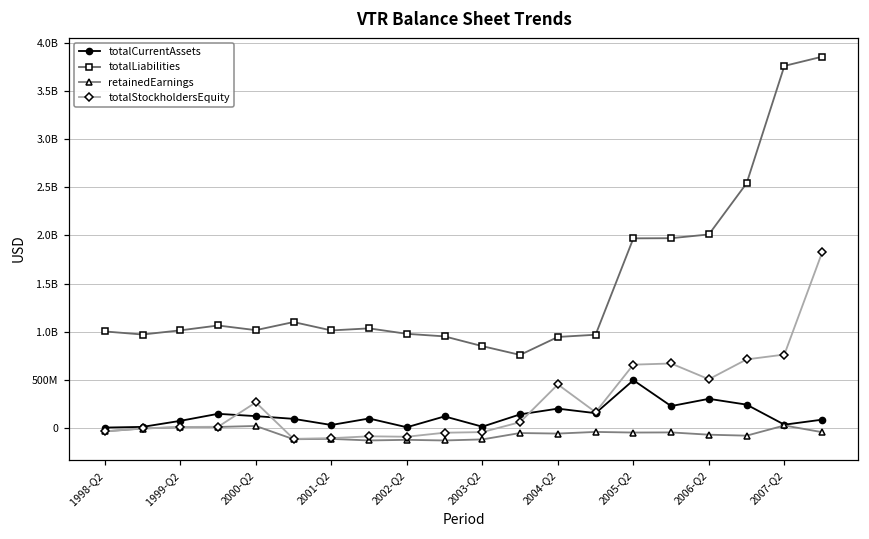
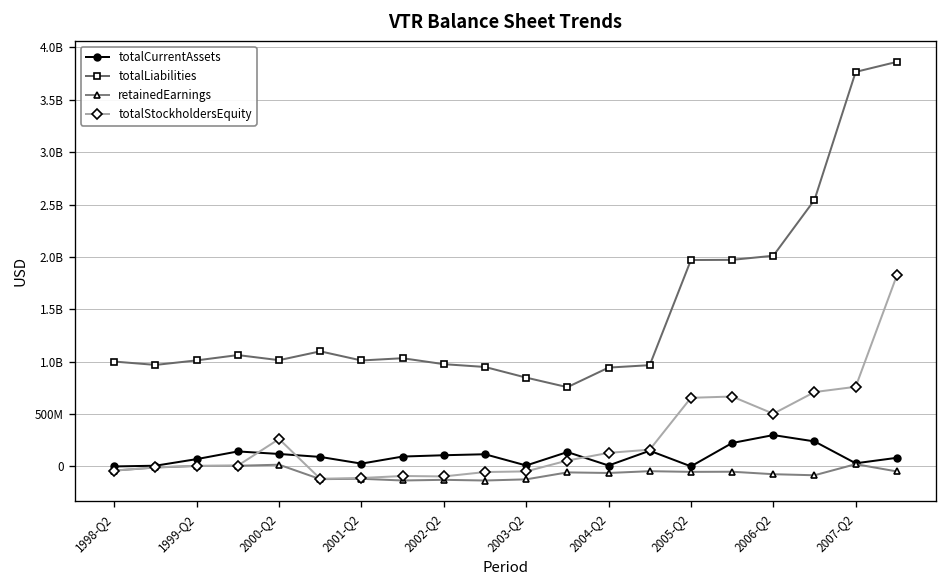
  {
    "totalCurrentAssets": {
      "1998-Q2": 0,
      "1999-Q2": 100000000,
      "2000-Q2": 100000000,
      "2001-Q2": 0,
-     "2002-Q2": 0,
+     "2002-Q2": 100000000,
      "2003-Q2": 0,
-     "2004-Q2": 200000000,
-     "2005-Q2": 500000000,
+     "2004-Q2": 0,
+     "2005-Q2": 0,
      "2006-Q2": 300000000
    },
    "totalStockholdersEquity": {
      "2000-Q2": 300000000,
      "2002-Q2": -100000000,
      "2003-Q2": 0,
-     "2004-Q2": 400000000,
+     "2004-Q2": 100000000,
      "2005-Q2": 700000000,
      "2006-Q2": 500000000,
      "2007-Q2": 800000000
    }
  }
